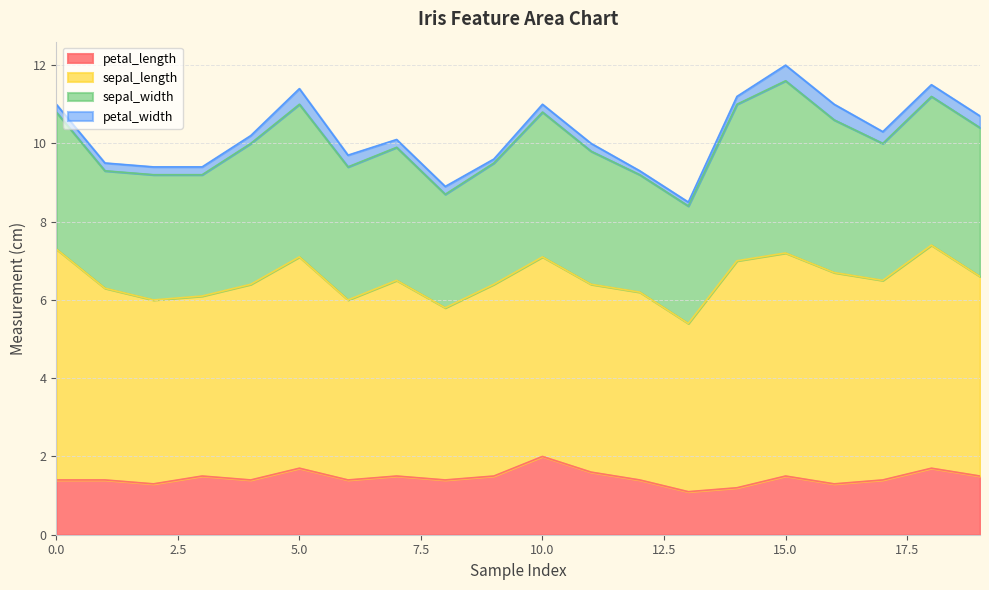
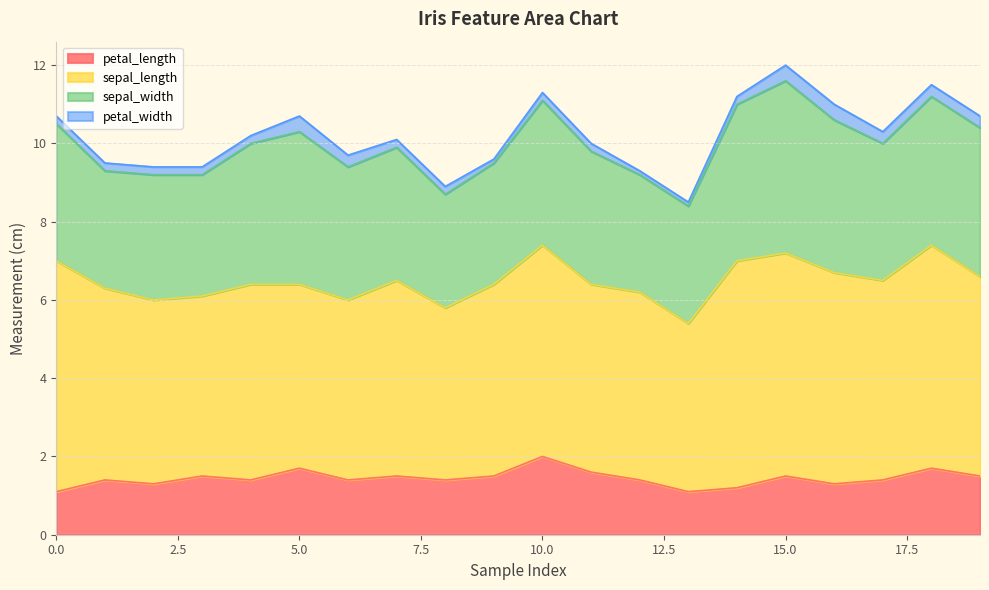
  {
    "petal_length": {
-     "0.0": 1.4,
+     "0.0": 1.1,
      "5.0": 1.7,
      "10.0": 2.0,
      "15.0": 1.5
    },
    "sepal_length": {
      "0.0": 5.9,
-     "5.0": 5.4,
-     "10.0": 5.1,
+     "5.0": 4.7,
+     "10.0": 5.4,
      "15.0": 5.7
    },
    "sepal_width": {
      "0.0": 3.5,
      "5.0": 3.9,
      "10.0": 3.7,
      "15.0": 4.4
    },
    "petal_width": {
      "0.0": 0.2,
      "5.0": 0.4,
      "10.0": 0.2,
      "15.0": 0.4
    }
  }
